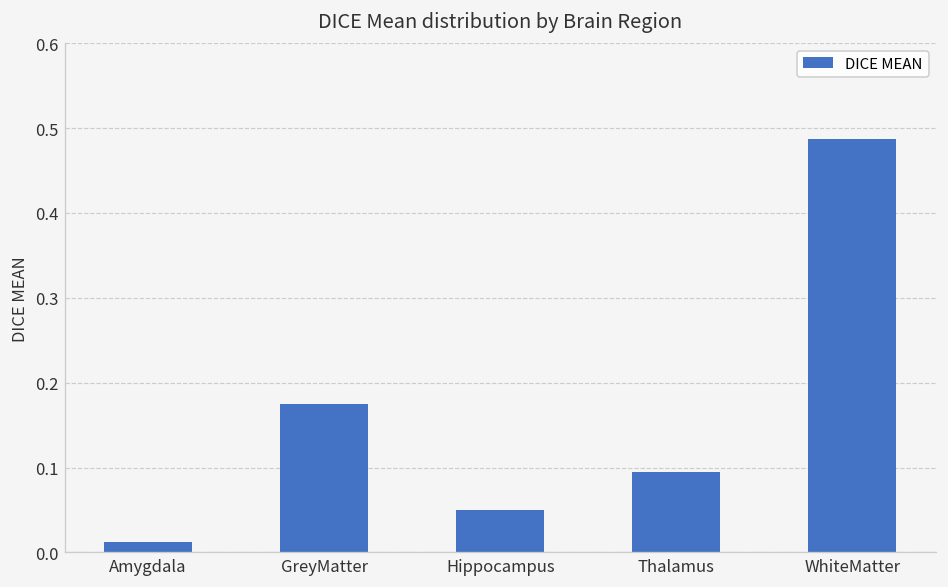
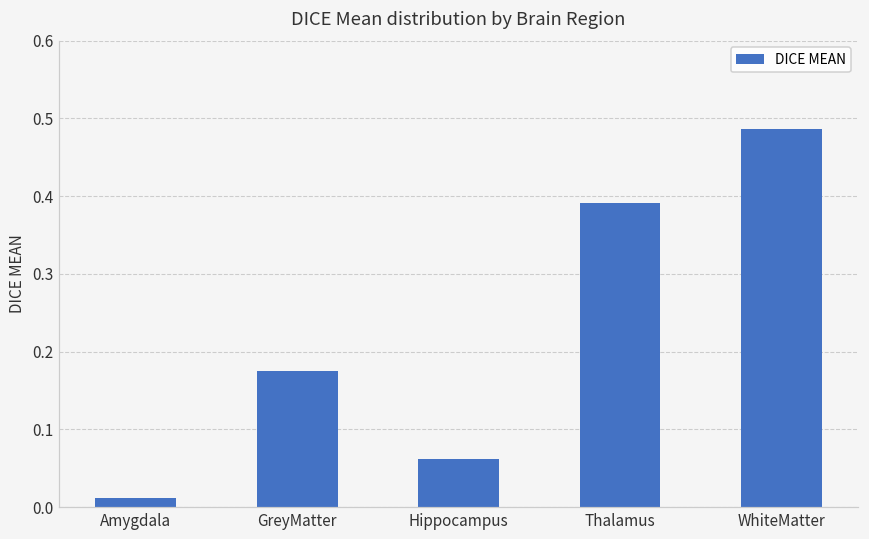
  {
    "Amygdala": 0.01,
    "GreyMatter": 0.18,
-   "Hippocampus": 0.05,
-   "Thalamus": 0.09,
+   "Hippocampus": 0.06,
+   "Thalamus": 0.39,
    "WhiteMatter": 0.49
  }
